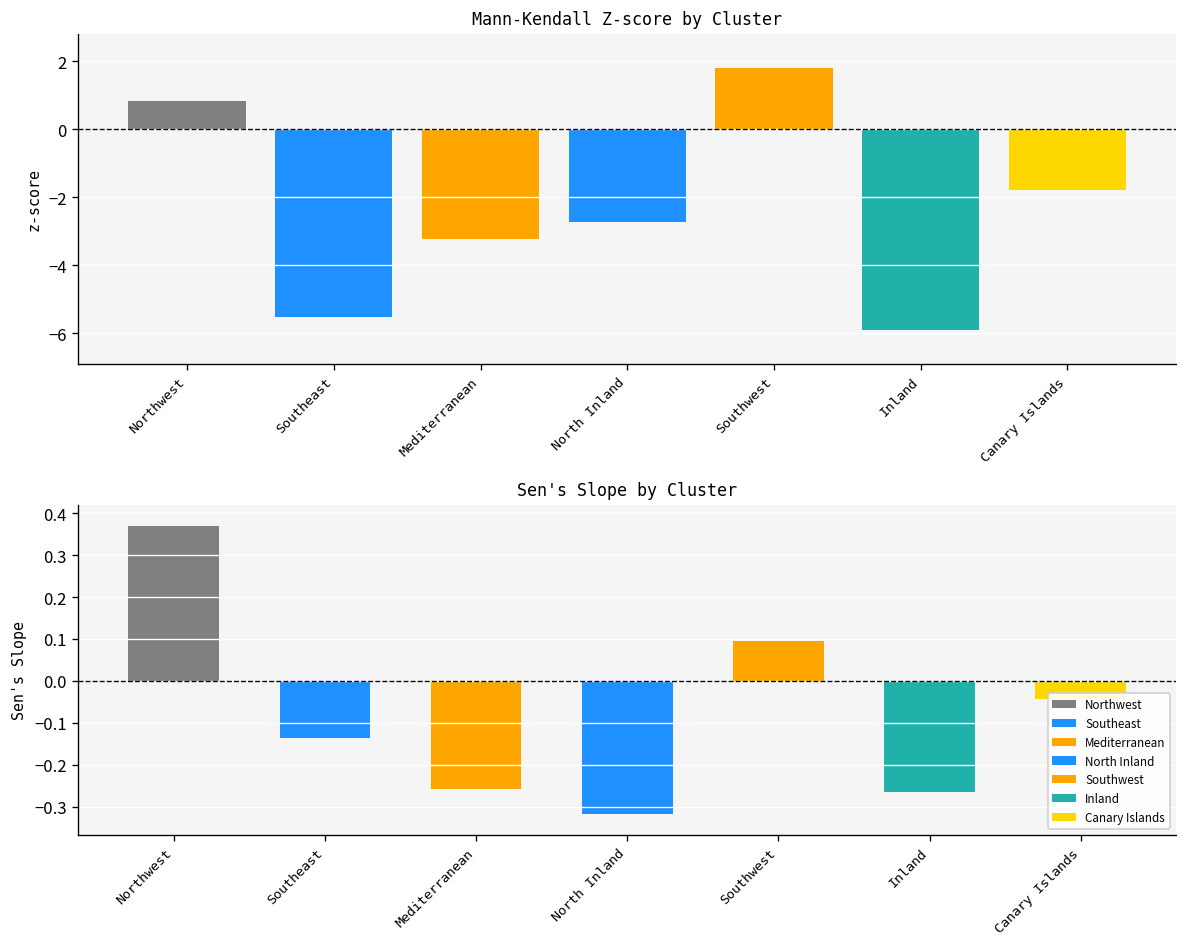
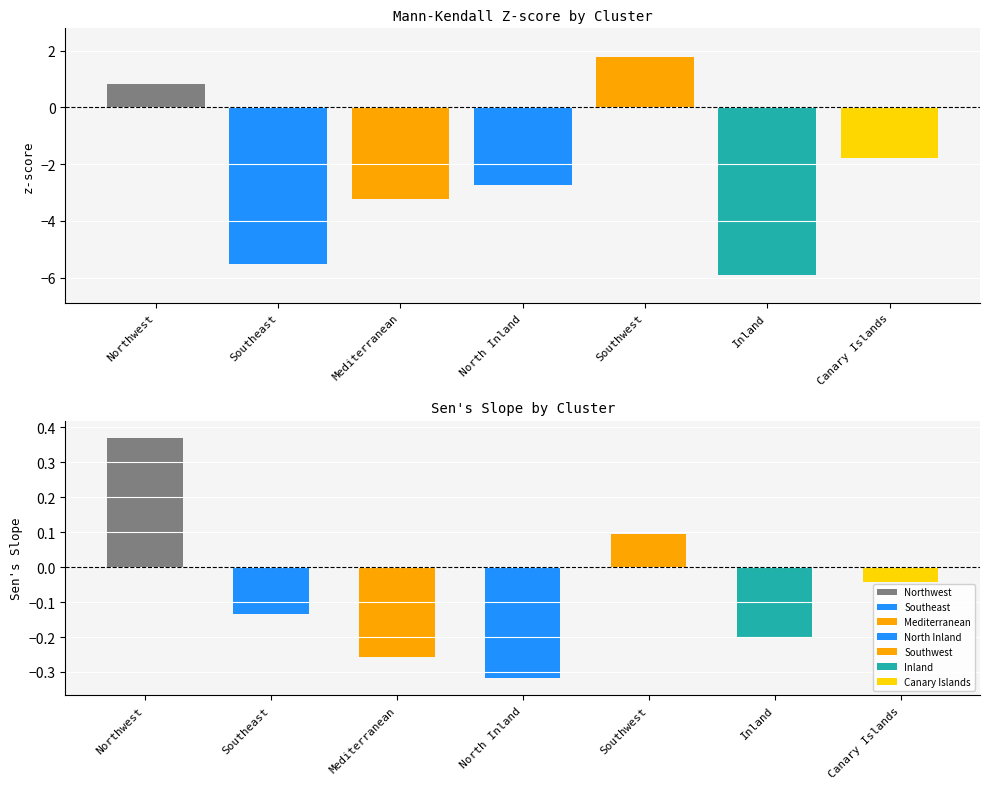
  {
    "Sen's Slope by Cluster": {
      "Northwest": 0.37,
      "Southeast": -0.14,
      "Mediterranean": -0.26,
      "North Inland": -0.32,
      "Southwest": 0.10,
-     "Inland": -0.26,
+     "Inland": -0.20,
      "Canary Islands": -0.04
    }
  }
